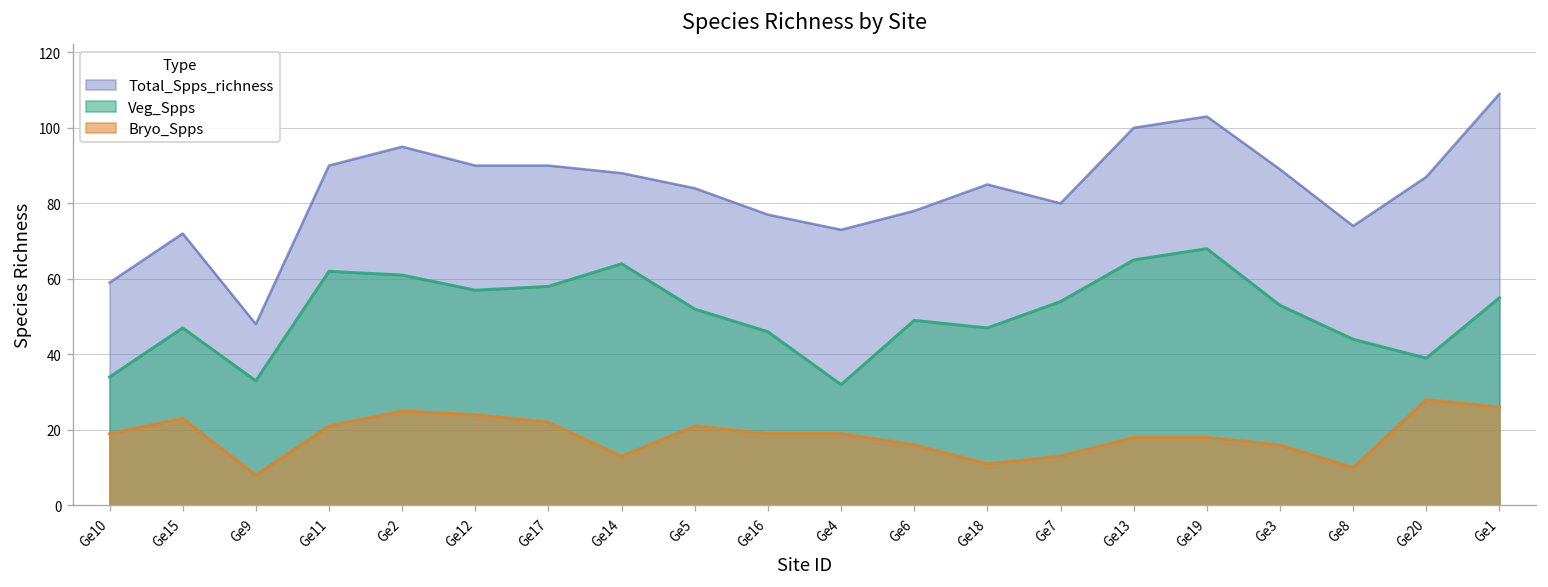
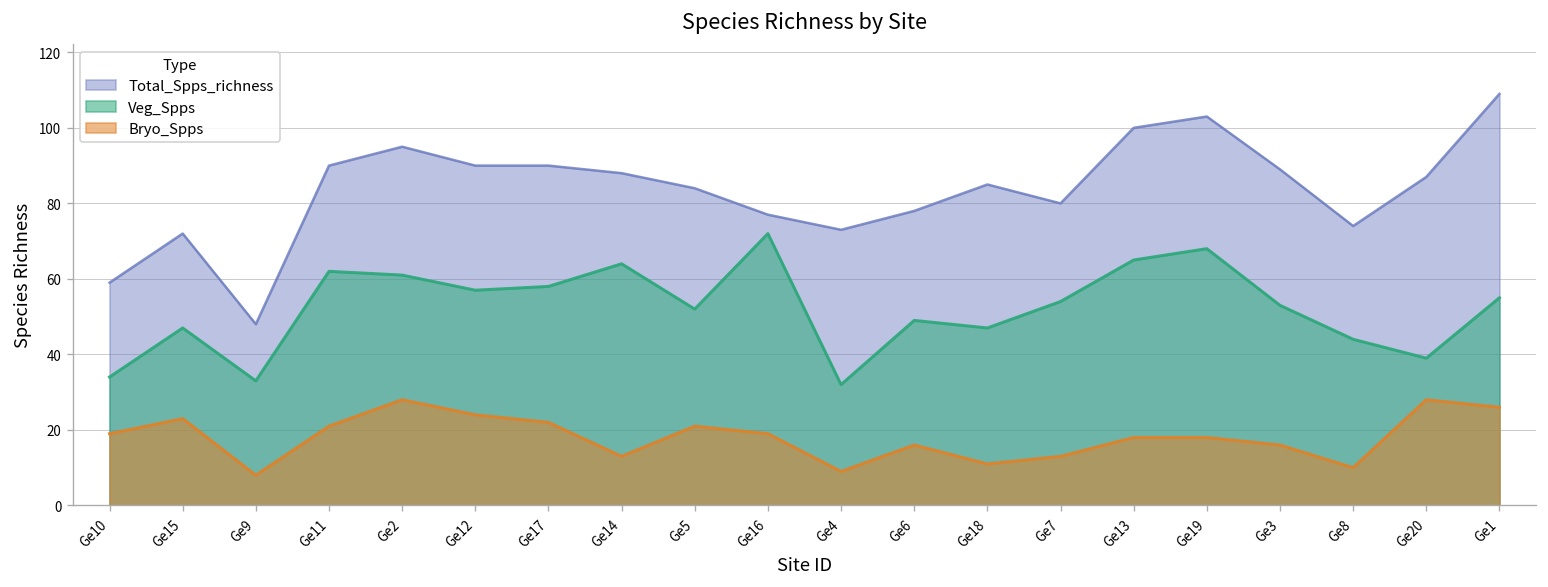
  {
    "Total_Spps_richness": {
      "Ge10": 59,
      "Ge15": 72,
      "Ge9": 48,
      "Ge11": 90,
      "Ge2": 95,
      "Ge12": 90,
      "Ge17": 90,
      "Ge14": 88,
      "Ge5": 84,
      "Ge16": 77,
      "Ge4": 73,
      "Ge6": 78,
      "Ge18": 85,
      "Ge7": 80,
      "Ge13": 100,
      "Ge19": 103,
      "Ge3": 89,
      "Ge8": 74,
      "Ge20": 87,
      "Ge1": 109
    },
    "Veg_Spps": {
      "Ge10": 34,
      "Ge15": 47,
      "Ge9": 33,
      "Ge11": 62,
      "Ge2": 61,
      "Ge12": 57,
      "Ge17": 58,
      "Ge14": 64,
      "Ge5": 52,
-     "Ge16": 46,
+     "Ge16": 72,
      "Ge4": 32,
      "Ge6": 49,
      "Ge18": 47,
      "Ge7": 54,
      "Ge13": 65,
      "Ge19": 68,
      "Ge3": 53,
      "Ge8": 44,
      "Ge20": 39,
      "Ge1": 55
    },
    "Bryo_Spps": {
      "Ge10": 19,
      "Ge15": 23,
      "Ge9": 8,
      "Ge11": 21,
-     "Ge2": 25,
+     "Ge2": 28,
      "Ge12": 24,
      "Ge17": 22,
      "Ge14": 13,
      "Ge5": 21,
      "Ge16": 19,
-     "Ge4": 19,
+     "Ge4": 9,
      "Ge6": 16,
      "Ge18": 11,
      "Ge7": 13,
      "Ge13": 18,
      "Ge19": 18,
      "Ge3": 16,
      "Ge8": 10,
      "Ge20": 28,
      "Ge1": 26
    }
  }
